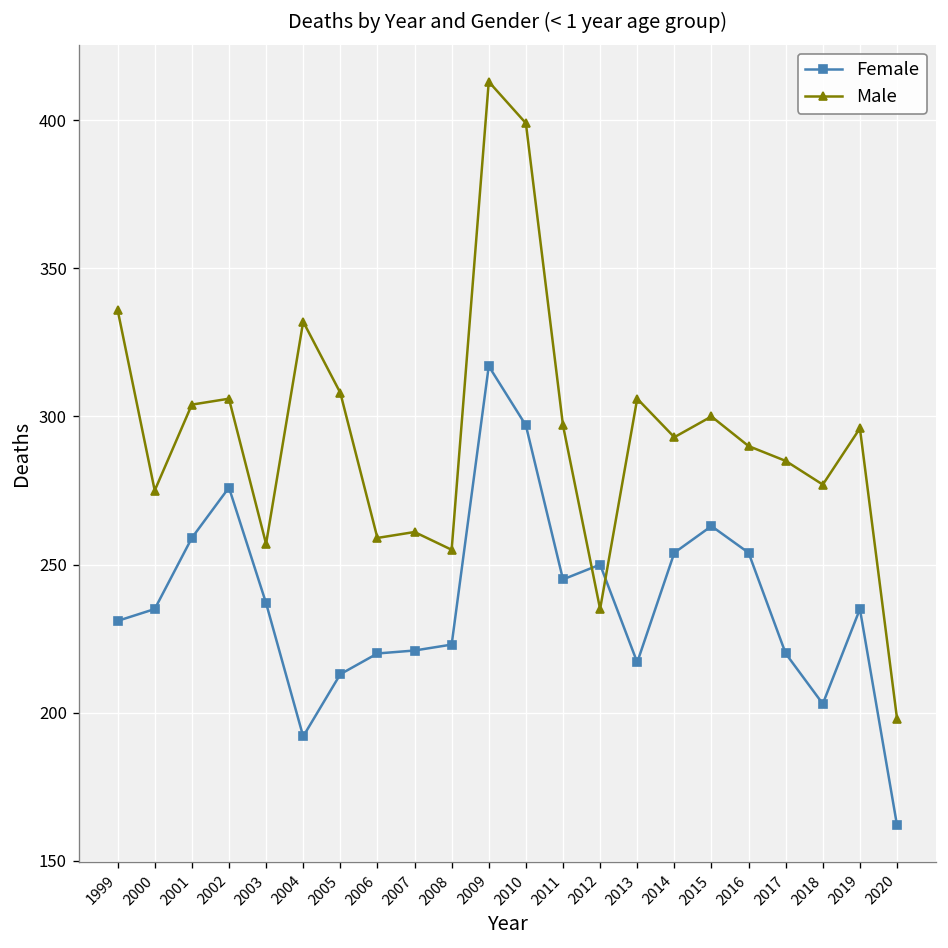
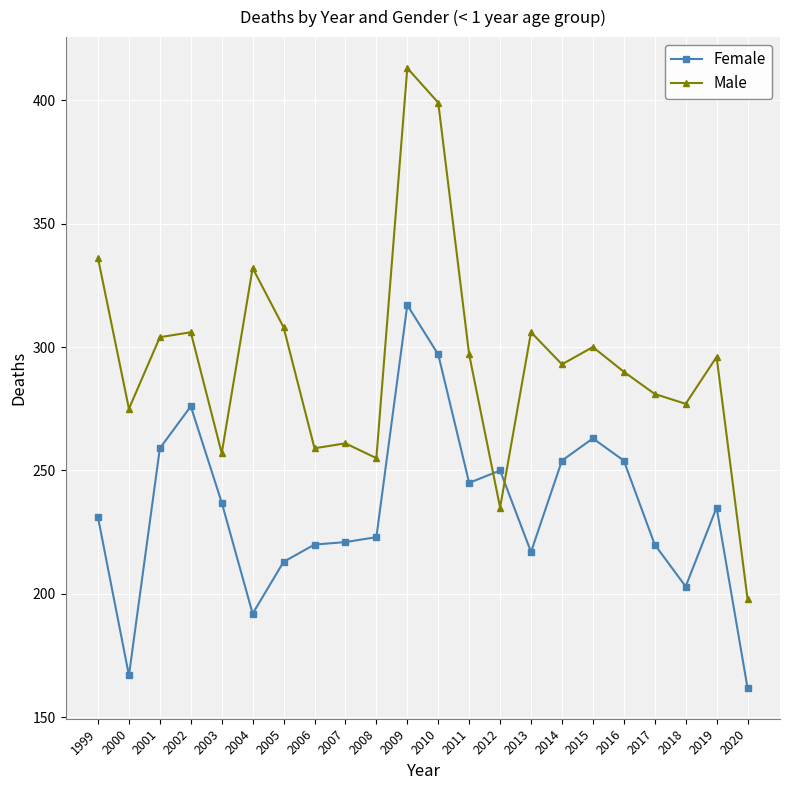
  {
    "Female": {
      "1999": 231,
-     "2000": 235,
+     "2000": 167,
      "2001": 259,
      "2002": 276,
      "2003": 237,
      "2004": 192,
      "2005": 213,
      "2006": 220,
      "2007": 221,
      "2008": 223,
      "2009": 317,
      "2010": 297,
      "2011": 245,
      "2012": 250,
      "2013": 217,
      "2014": 254,
      "2015": 263,
      "2016": 254,
      "2017": 220,
      "2018": 203,
      "2019": 235,
      "2020": 162
    },
    "Male": {
      "1999": 336,
      "2000": 275,
      "2001": 304,
      "2002": 306,
      "2003": 257,
      "2004": 332,
      "2005": 308,
      "2006": 259,
      "2007": 261,
      "2008": 255,
      "2009": 413,
      "2010": 399,
      "2011": 297,
      "2012": 235,
      "2013": 306,
      "2014": 293,
      "2015": 300,
      "2016": 290,
-     "2017": 285,
+     "2017": 281,
      "2018": 277,
      "2019": 296,
      "2020": 198
    }
  }
